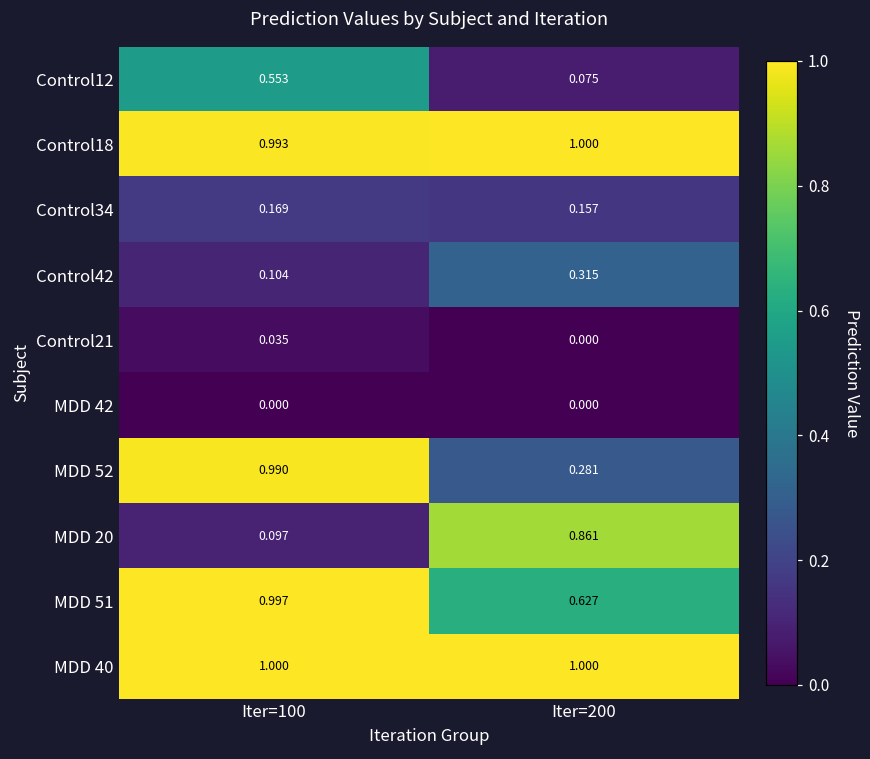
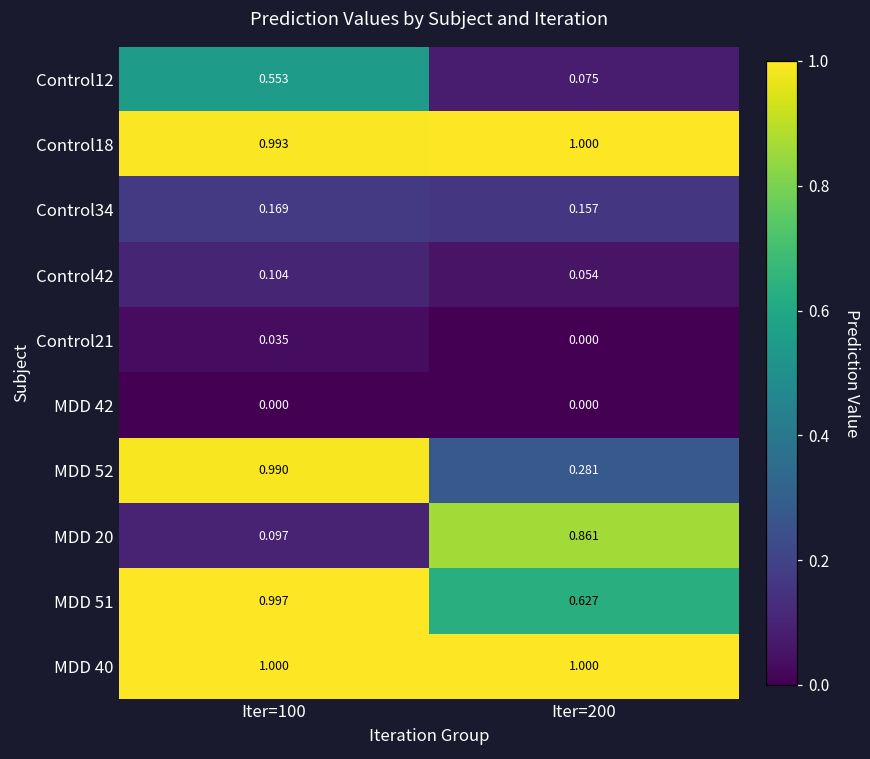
  {
    "Control12": {
      "Iter=100": 0.553,
      "Iter=200": 0.075
    },
    "Control18": {
      "Iter=100": 0.993,
      "Iter=200": 1.000
    },
    "Control34": {
      "Iter=100": 0.169,
      "Iter=200": 0.157
    },
    "Control42": {
      "Iter=100": 0.104,
-     "Iter=200": 0.315
+     "Iter=200": 0.054
    },
    "Control21": {
      "Iter=100": 0.035,
      "Iter=200": 0.000
    },
    "MDD 42": {
      "Iter=100": 0.000,
      "Iter=200": 0.000
    },
    "MDD 52": {
      "Iter=100": 0.990,
      "Iter=200": 0.281
    },
    "MDD 20": {
      "Iter=100": 0.097,
      "Iter=200": 0.861
    },
    "MDD 51": {
      "Iter=100": 0.997,
      "Iter=200": 0.627
    },
    "MDD 40": {
      "Iter=100": 1.000,
      "Iter=200": 1.000
    }
  }
